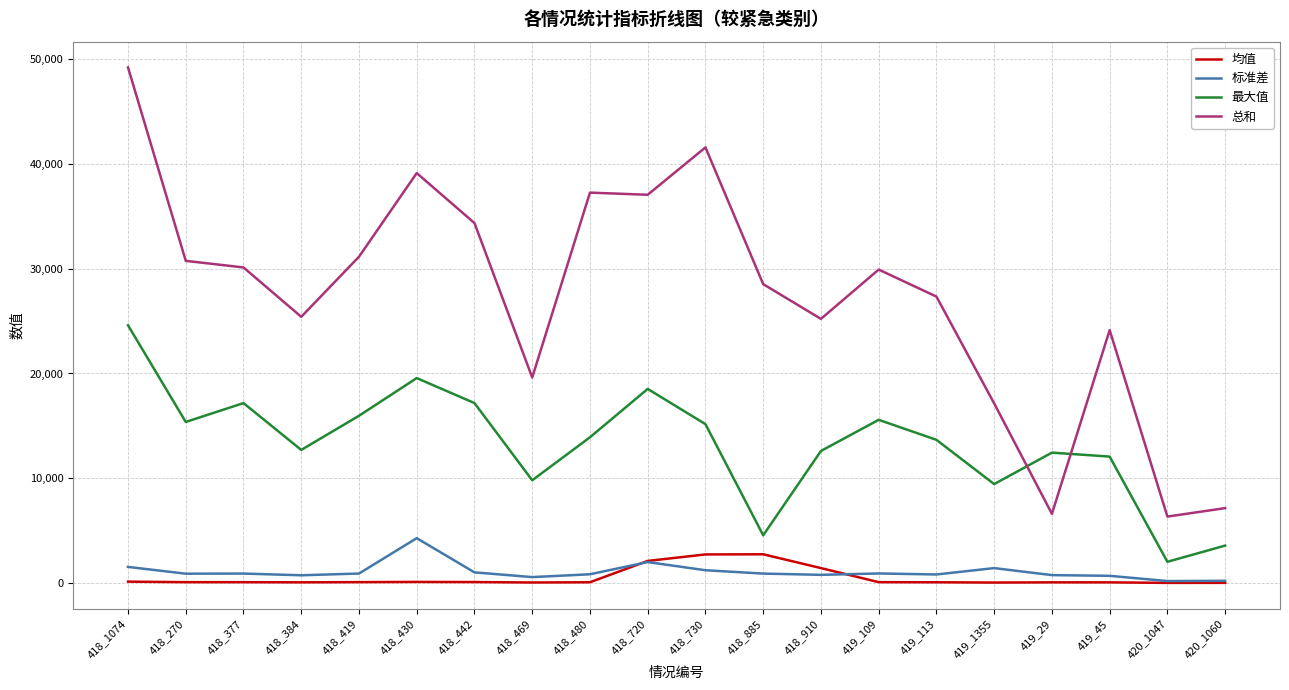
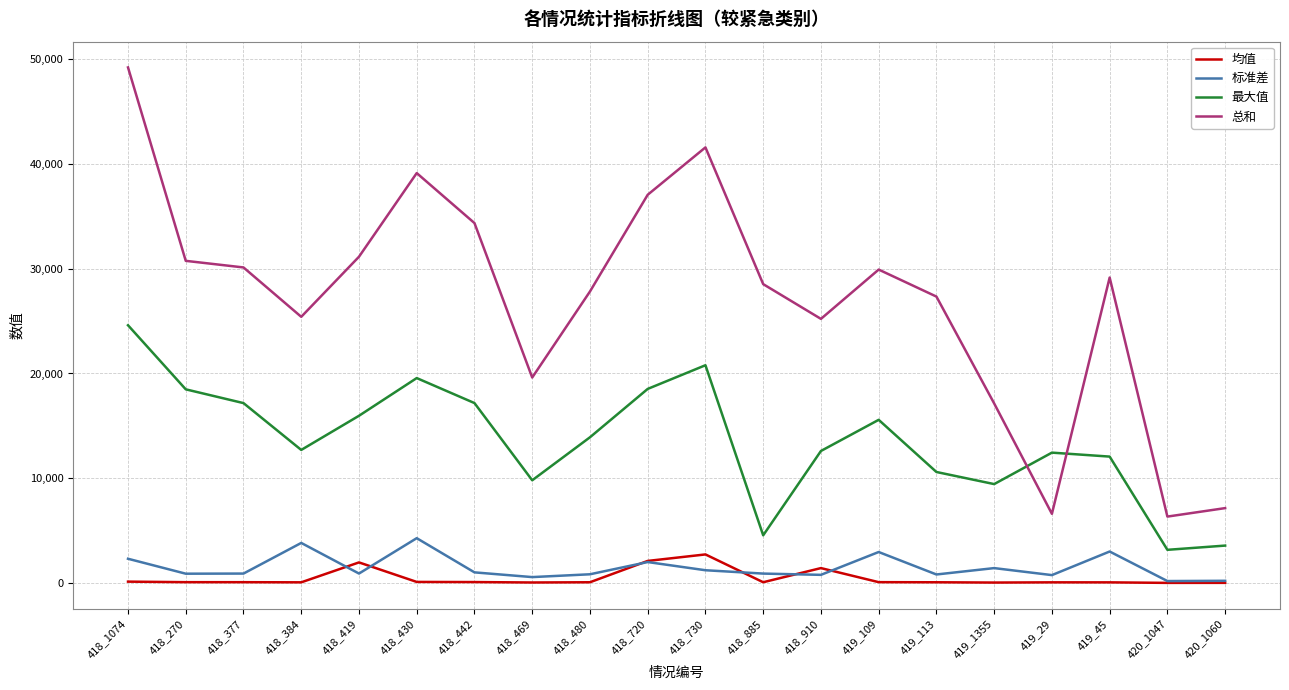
  {
    "均值": {
      "418_1074": "100",
      "418_270": "100",
      "418_377": "100",
      "418_384": "100",
-     "418_419": "100",
+     "418_419": "2,000",
      "418_430": "100",
      "418_442": "100",
      "418_469": "100",
      "418_480": "100",
      "418_730": "2,700",
-     "418_885": "2,700",
+     "418_885": "100",
      "418_910": "1,400",
      "419_109": "100",
      "419_113": "100",
      "419_1355": "0",
      "419_29": "100",
      "419_45": "100"
    },
    "标准差": {
-     "418_1074": "1,500",
+     "418_1074": "2,300",
      "418_270": "900",
      "418_377": "900",
-     "418_384": "700",
+     "418_384": "3,800",
      "418_419": "900",
      "418_430": "4,300",
      "418_442": "1,000",
      "418_469": "600",
      "418_480": "800",
      "418_730": "1,200",
      "418_885": "900",
      "418_910": "800",
-     "419_109": "900",
+     "419_109": "3,000",
      "419_113": "800",
      "419_1355": "1,400",
      "419_29": "800",
-     "419_45": "700"
+     "419_45": "3,000"
    },
    "最大值": {
      "418_1074": "24,600",
-     "418_270": "15,400",
+     "418_270": "18,500",
      "418_377": "17,200",
      "418_384": "12,700",
      "418_419": "16,000",
      "418_430": "19,600",
      "418_442": "17,200",
      "418_469": "9,800",
      "418_480": "13,900",
      "418_720": "18,500",
-     "418_730": "15,200",
+     "418_730": "20,800",
      "418_885": "4,600",
      "418_910": "12,600",
      "419_109": "15,600",
-     "419_113": "13,700",
+     "419_113": "10,600",
      "419_1355": "9,400",
      "419_29": "12,400",
      "419_45": "12,100",
-     "420_1047": "2,000",
+     "420_1047": "3,200",
      "420_1060": "3,600"
    },
    "总和": {
      "418_1074": "49,200",
      "418_270": "30,700",
      "418_377": "30,100",
      "418_384": "25,400",
      "418_419": "31,100",
      "418_430": "39,100",
      "418_442": "34,400",
      "418_469": "19,600",
-     "418_480": "37,300",
+     "418_480": "27,800",
      "418_720": "37,100",
      "418_730": "41,600",
      "418_885": "28,500",
      "418_910": "25,200",
      "419_109": "29,900",
      "419_113": "27,300",
      "419_1355": "17,100",
      "419_29": "6,600",
-     "419_45": "24,100",
+     "419_45": "29,200",
      "420_1047": "6,300",
      "420_1060": "7,200"
    }
  }
